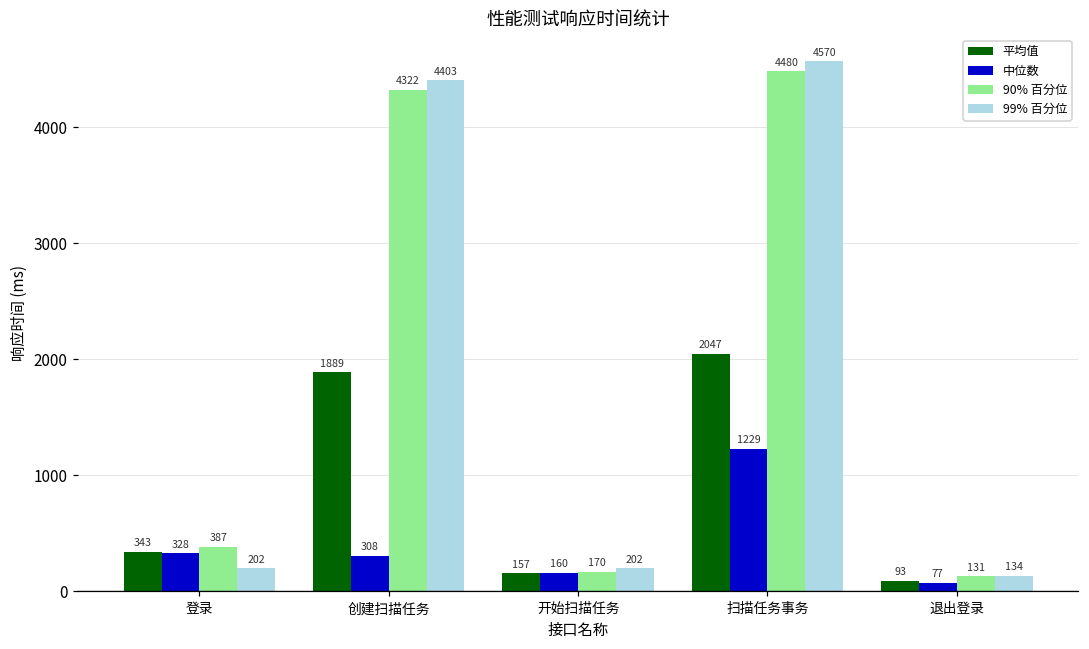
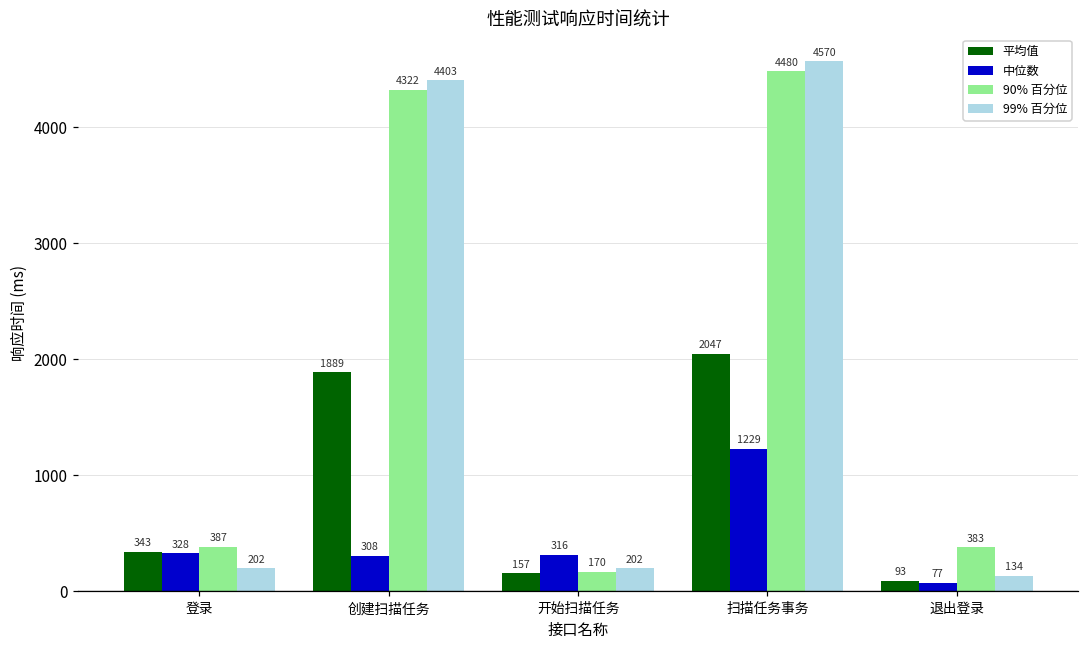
  {
    "平均值": {
      "登录": 343,
      "创建扫描任务": 1889,
      "开始扫描任务": 157,
      "扫描任务事务": 2047,
      "退出登录": 93
    },
    "中位数": {
      "登录": 328,
      "创建扫描任务": 308,
-     "开始扫描任务": 160,
+     "开始扫描任务": 316,
      "扫描任务事务": 1229,
      "退出登录": 77
    },
    "90% 百分位": {
      "登录": 387,
      "创建扫描任务": 4322,
      "开始扫描任务": 170,
      "扫描任务事务": 4480,
-     "退出登录": 131
+     "退出登录": 383
    },
    "99% 百分位": {
      "登录": 202,
      "创建扫描任务": 4403,
      "开始扫描任务": 202,
      "扫描任务事务": 4570,
      "退出登录": 134
    }
  }
